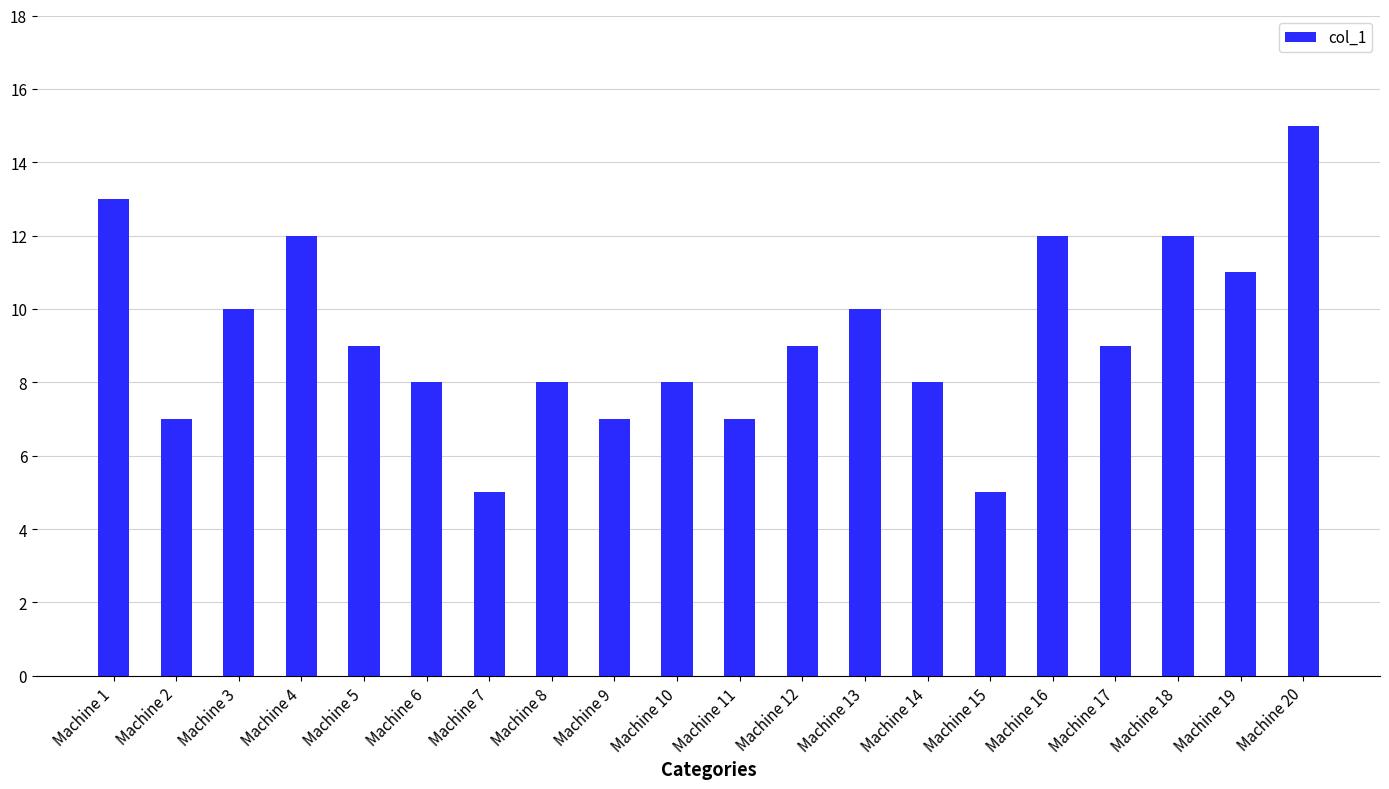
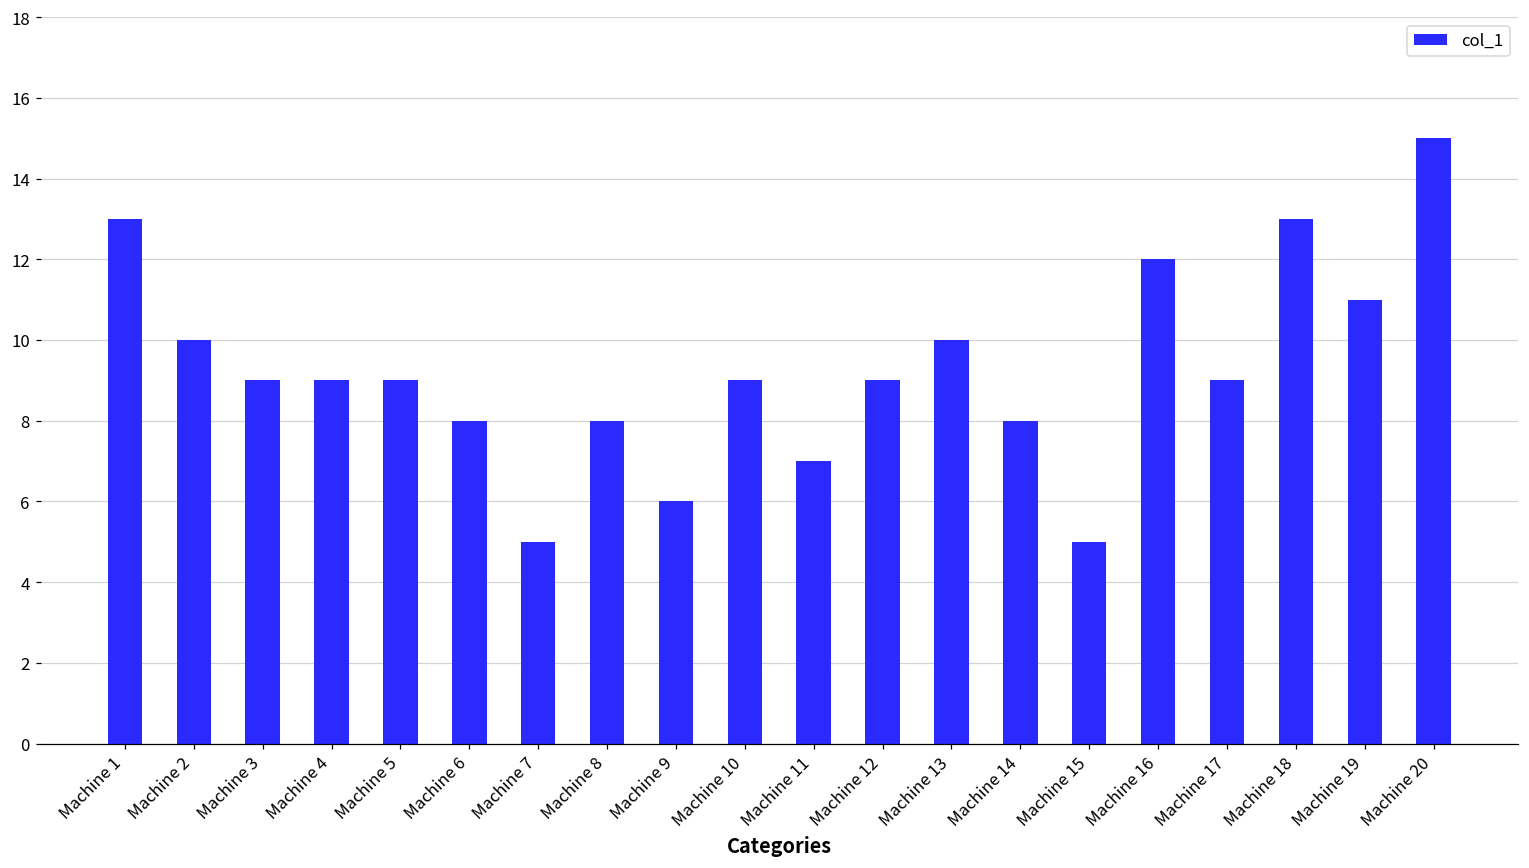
  {
    "Machine 1": 13,
-   "Machine 2": 7,
-   "Machine 3": 10,
-   "Machine 4": 12,
+   "Machine 2": 10,
+   "Machine 3": 9,
+   "Machine 4": 9,
    "Machine 5": 9,
    "Machine 6": 8,
    "Machine 7": 5,
    "Machine 8": 8,
-   "Machine 9": 7,
-   "Machine 10": 8,
+   "Machine 9": 6,
+   "Machine 10": 9,
    "Machine 11": 7,
    "Machine 12": 9,
    "Machine 13": 10,
    "Machine 14": 8,
    "Machine 15": 5,
    "Machine 16": 12,
    "Machine 17": 9,
-   "Machine 18": 12,
+   "Machine 18": 13,
    "Machine 19": 11,
    "Machine 20": 15
  }
